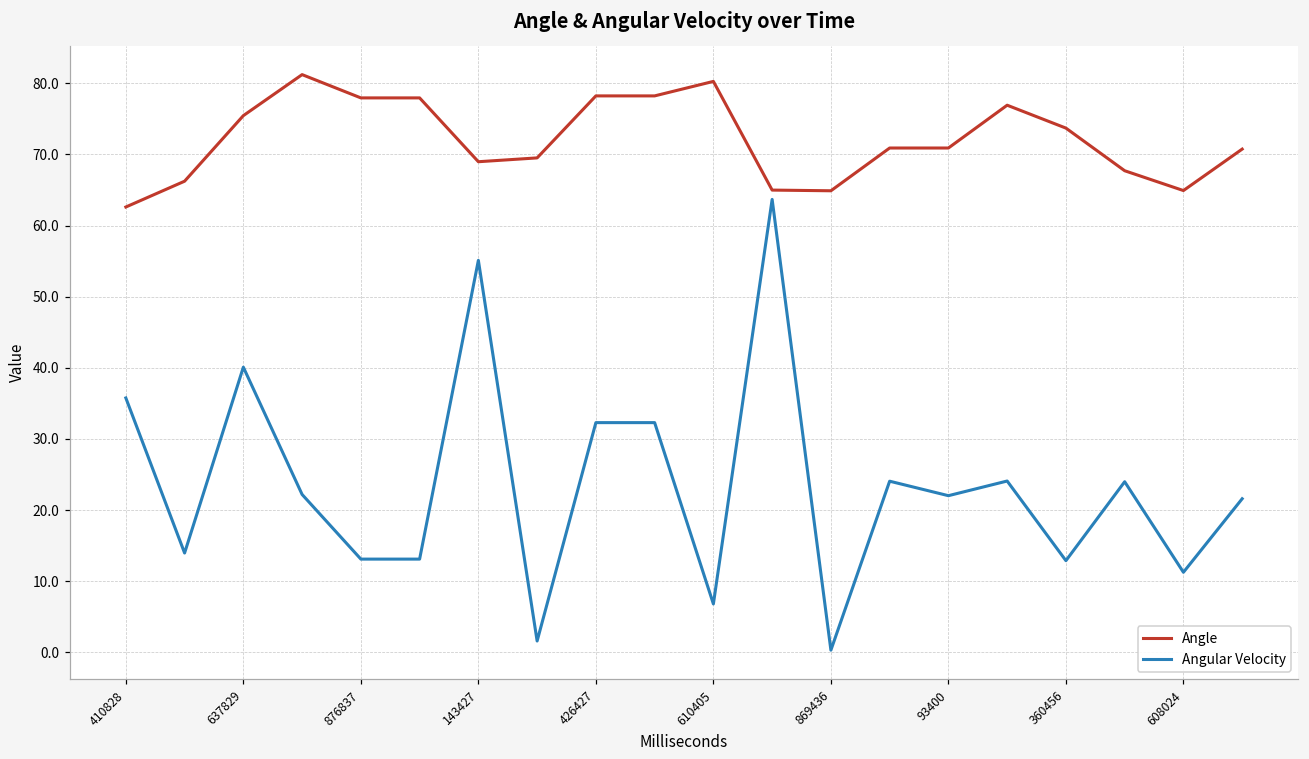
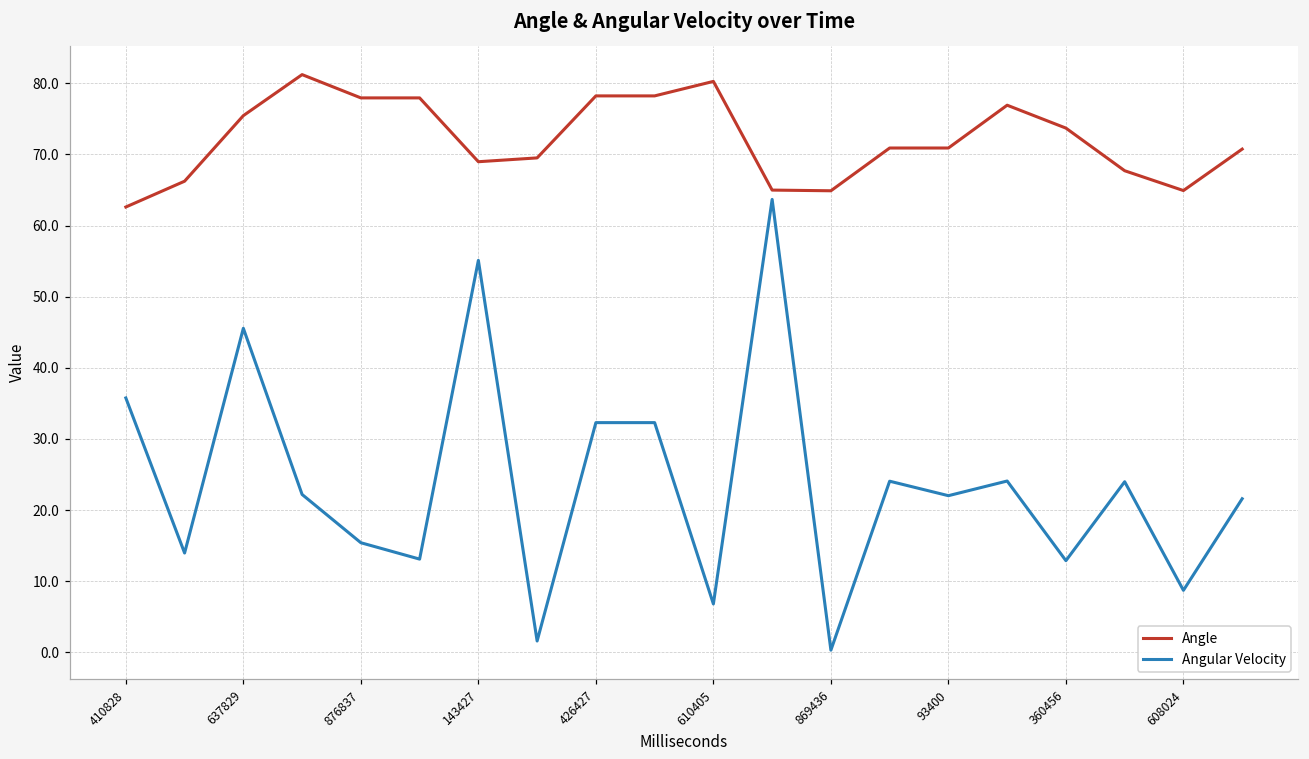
  {
    "Angle": {
      "410828": 63,
      "637829": 75,
      "876837": 78,
      "143427": 69,
      "426427": 78,
      "610405": 80,
      "869436": 65,
      "93400": 71,
      "360456": 74,
      "608024": 65
    },
    "Angular Velocity": {
      "410828": 36,
-     "637829": 40,
-     "876837": 13,
+     "637829": 46,
+     "876837": 15,
      "143427": 55,
      "426427": 32,
      "610405": 7,
      "869436": 0,
      "93400": 22,
      "360456": 13,
-     "608024": 11
+     "608024": 9
    }
  }
